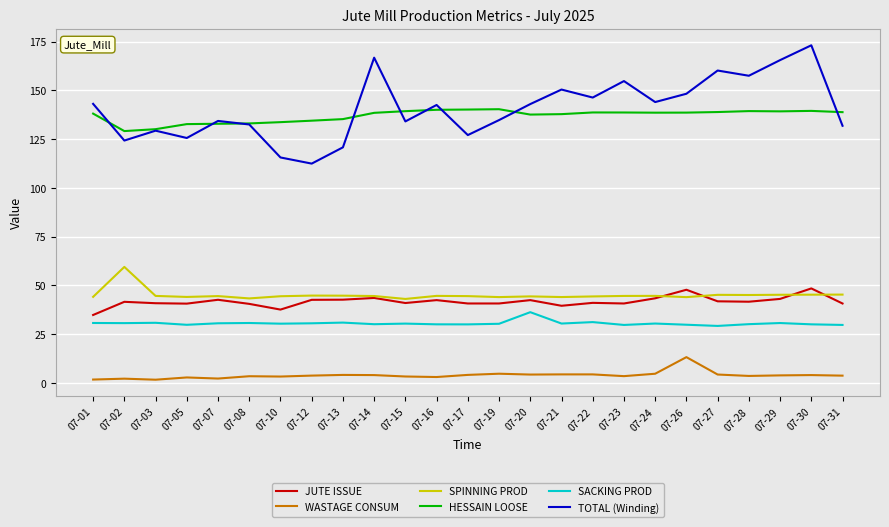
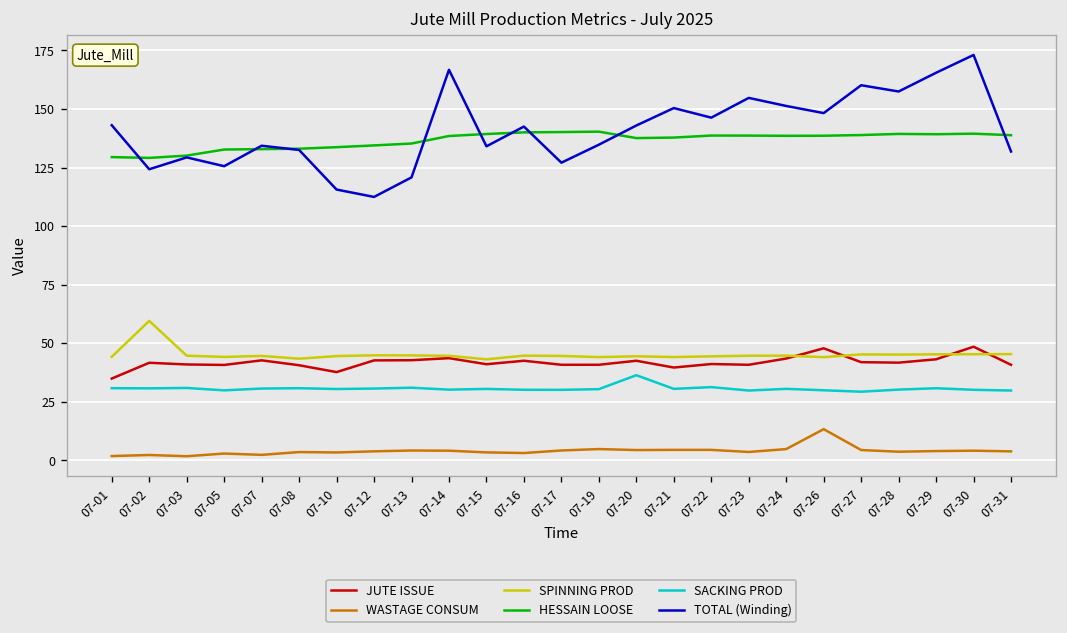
  {
    "JUTE ISSUE": {
      "07-01": 35,
      "07-02": 42,
      "07-03": 41,
      "07-05": 41,
      "07-07": 43,
      "07-08": 41,
      "07-10": 38,
      "07-12": 43,
      "07-13": 43,
      "07-15": 41,
      "07-16": 42,
      "07-17": 41,
      "07-19": 41,
      "07-20": 42,
      "07-21": 40,
      "07-22": 41,
      "07-23": 41,
      "07-26": 48,
      "07-27": 42,
      "07-28": 42,
      "07-29": 43,
      "07-30": 48,
      "07-31": 41
    },
    "WASTAGE CONSUM": {
      "07-01": 2,
      "07-02": 2,
      "07-03": 2,
      "07-05": 3,
      "07-07": 2,
      "07-08": 3,
      "07-10": 3,
      "07-12": 4,
      "07-13": 4,
      "07-14": 4,
      "07-15": 3,
      "07-16": 3,
      "07-17": 4,
      "07-19": 5,
      "07-20": 4,
      "07-21": 4,
      "07-22": 4,
      "07-23": 4,
      "07-24": 5,
      "07-26": 13,
      "07-27": 4,
      "07-28": 4,
      "07-29": 4,
      "07-30": 4,
      "07-31": 4
    },
    "SPINNING PROD": {
      "07-01": 44,
      "07-02": 60,
      "07-03": 45,
      "07-05": 44,
      "07-07": 45,
      "07-08": 43,
      "07-10": 44,
      "07-12": 45,
      "07-13": 45,
      "07-15": 43,
      "07-16": 45,
      "07-17": 45,
      "07-19": 44,
      "07-20": 44,
      "07-21": 44,
      "07-22": 44,
      "07-23": 45,
      "07-26": 44,
      "07-27": 45,
      "07-28": 45,
      "07-29": 45,
      "07-30": 45,
      "07-31": 45
    },
    "HESSAIN LOOSE": {
-     "07-01": 138,
+     "07-01": 129,
      "07-02": 129,
      "07-05": 133,
      "07-07": 133,
      "07-10": 134,
      "07-12": 134,
      "07-13": 135,
      "07-14": 138,
      "07-15": 139,
      "07-16": 140,
      "07-17": 140,
      "07-19": 140,
      "07-20": 138,
      "07-21": 138,
      "07-22": 139,
      "07-23": 139,
      "07-24": 139,
      "07-26": 139,
      "07-27": 139,
      "07-28": 139,
      "07-29": 139,
      "07-30": 139,
      "07-31": 139
    },
    "SACKING PROD": {
      "07-01": 31,
      "07-02": 31,
      "07-03": 31,
      "07-05": 30,
      "07-07": 31,
      "07-08": 31,
      "07-10": 30,
      "07-12": 31,
      "07-13": 31,
      "07-14": 30,
      "07-15": 30,
      "07-16": 30,
      "07-17": 30,
      "07-19": 30,
      "07-20": 36,
      "07-21": 30,
      "07-22": 31,
      "07-23": 30,
      "07-24": 30,
      "07-26": 30,
      "07-27": 29,
      "07-28": 30,
      "07-29": 31,
      "07-30": 30,
      "07-31": 30
    },
    "TOTAL (Winding)": {
      "07-01": 143,
      "07-02": 124,
      "07-05": 126,
      "07-07": 134,
      "07-10": 116,
      "07-12": 112,
      "07-13": 121,
      "07-14": 167,
      "07-15": 134,
      "07-16": 143,
      "07-17": 127,
      "07-19": 135,
      "07-20": 143,
      "07-21": 150,
      "07-22": 146,
      "07-23": 155,
-     "07-24": 144,
+     "07-24": 151,
      "07-26": 148,
      "07-27": 160,
      "07-28": 157,
      "07-29": 165,
      "07-30": 173,
      "07-31": 132
    }
  }
